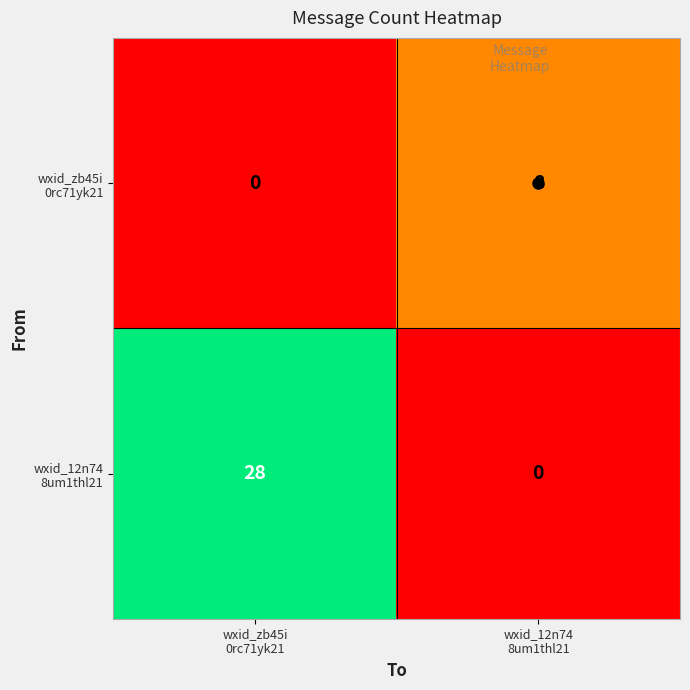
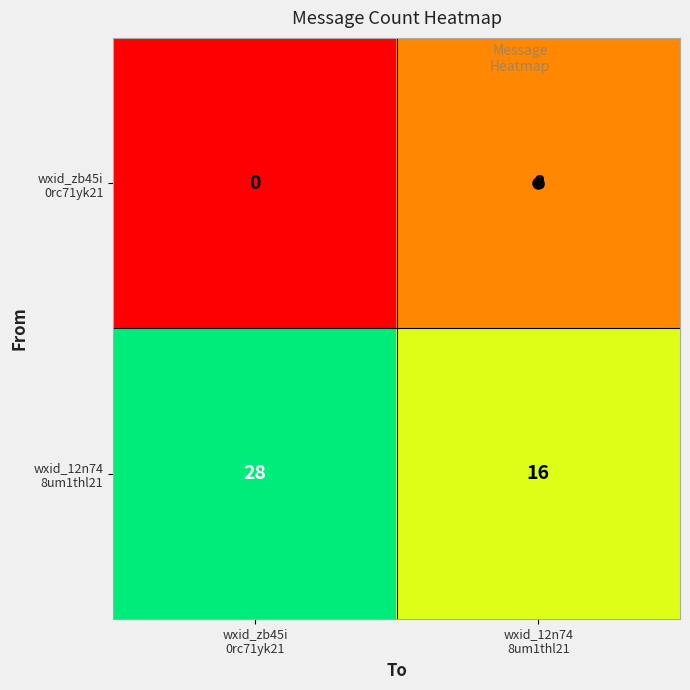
  {
    "wxid_zb45i 0rc71yk21": {
      "wxid_zb45i 0rc71yk21": 0
    },
    "wxid_12n74 8um1thl21": {
      "wxid_zb45i 0rc71yk21": 28,
-     "wxid_12n74 8um1thl21": 0
+     "wxid_12n74 8um1thl21": 16
    }
  }
